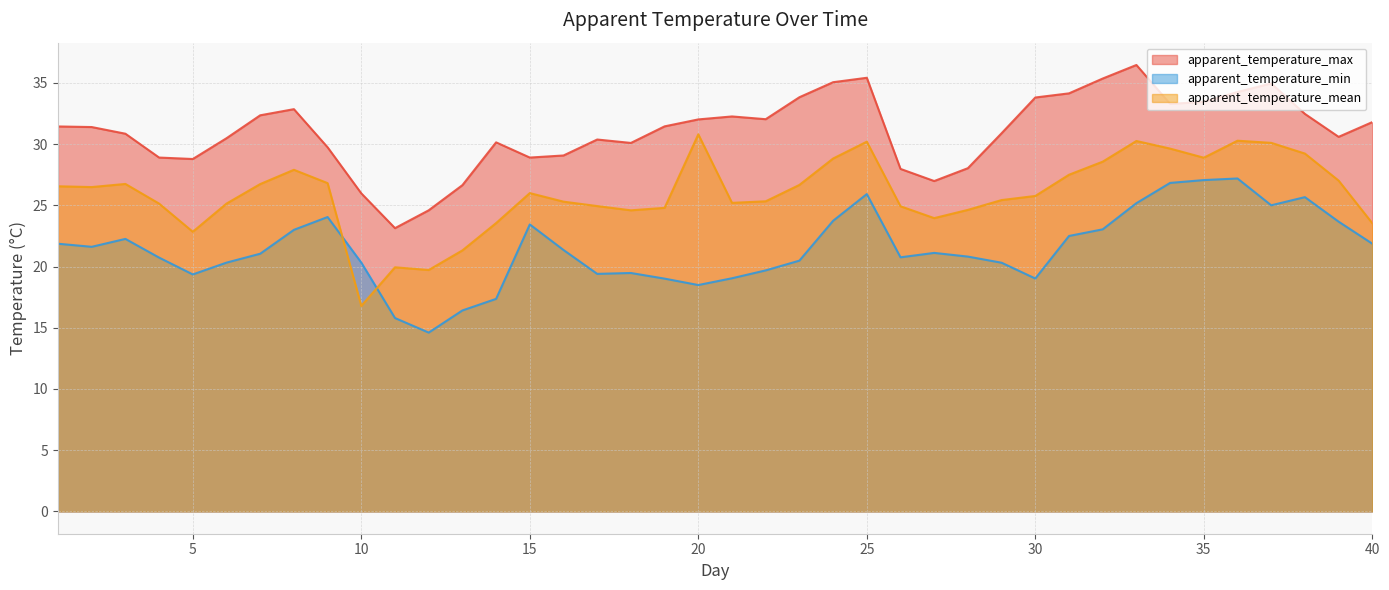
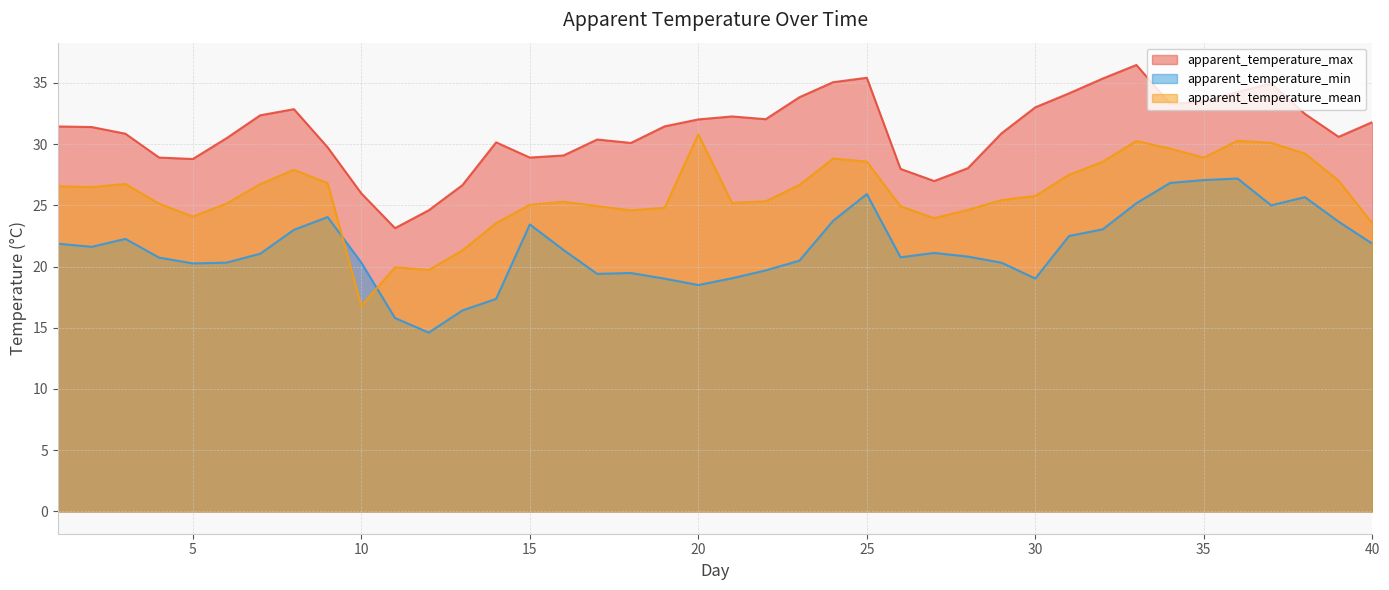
  {
    "apparent_temperature_max": {
      "5": 28.8,
      "10": 26.0,
      "15": 28.9,
      "20": 32.0,
      "25": 35.4,
-     "30": 33.8,
+     "30": 33.0,
      "40": 31.8
    },
    "apparent_temperature_min": {
-     "5": 19.4,
+     "5": 20.3,
      "10": 20.3,
      "15": 23.4,
      "20": 18.5,
      "25": 25.9,
      "30": 19.0,
      "35": 27.1,
      "40": 21.9
    },
    "apparent_temperature_mean": {
-     "5": 22.8,
+     "5": 24.1,
      "10": 16.8,
-     "15": 26.0,
+     "15": 25.0,
      "20": 30.8,
-     "25": 30.2,
+     "25": 28.6,
      "30": 25.8,
      "35": 28.9,
      "40": 23.5
    }
  }
